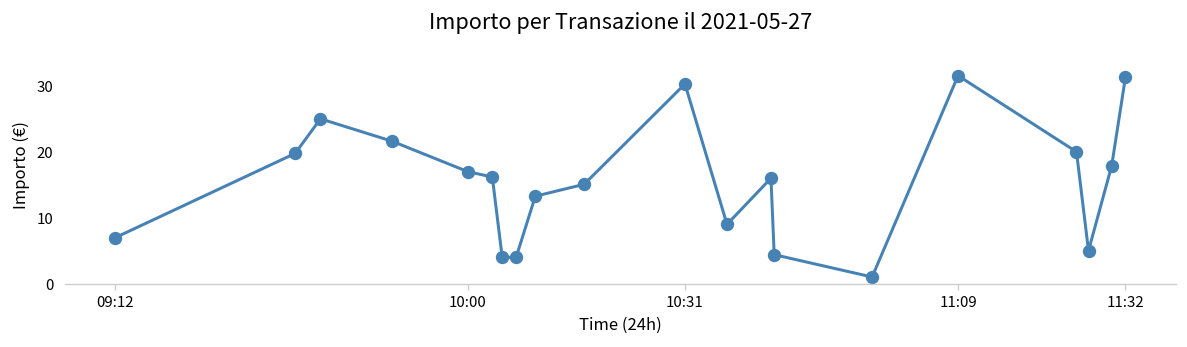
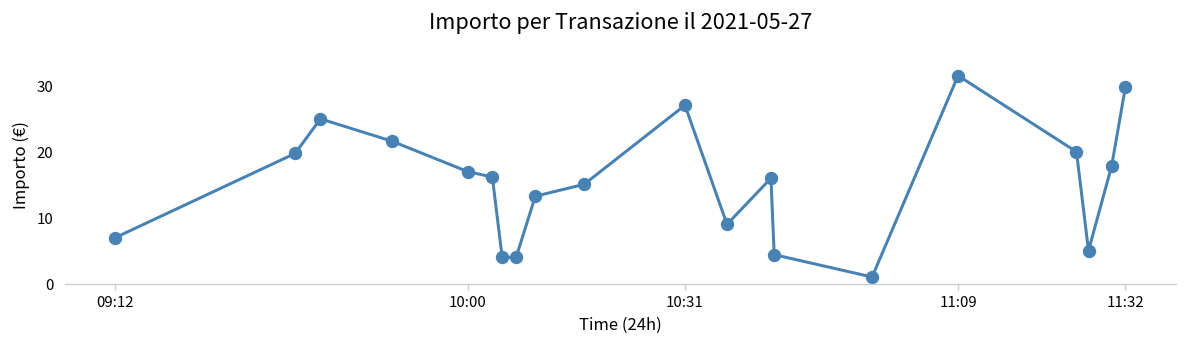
  {
    "09:12": 7,
    "10:00": 17,
-   "10:31": 30,
+   "10:31": 27,
    "11:09": 32,
-   "11:32": 31
+   "11:32": 30
  }
